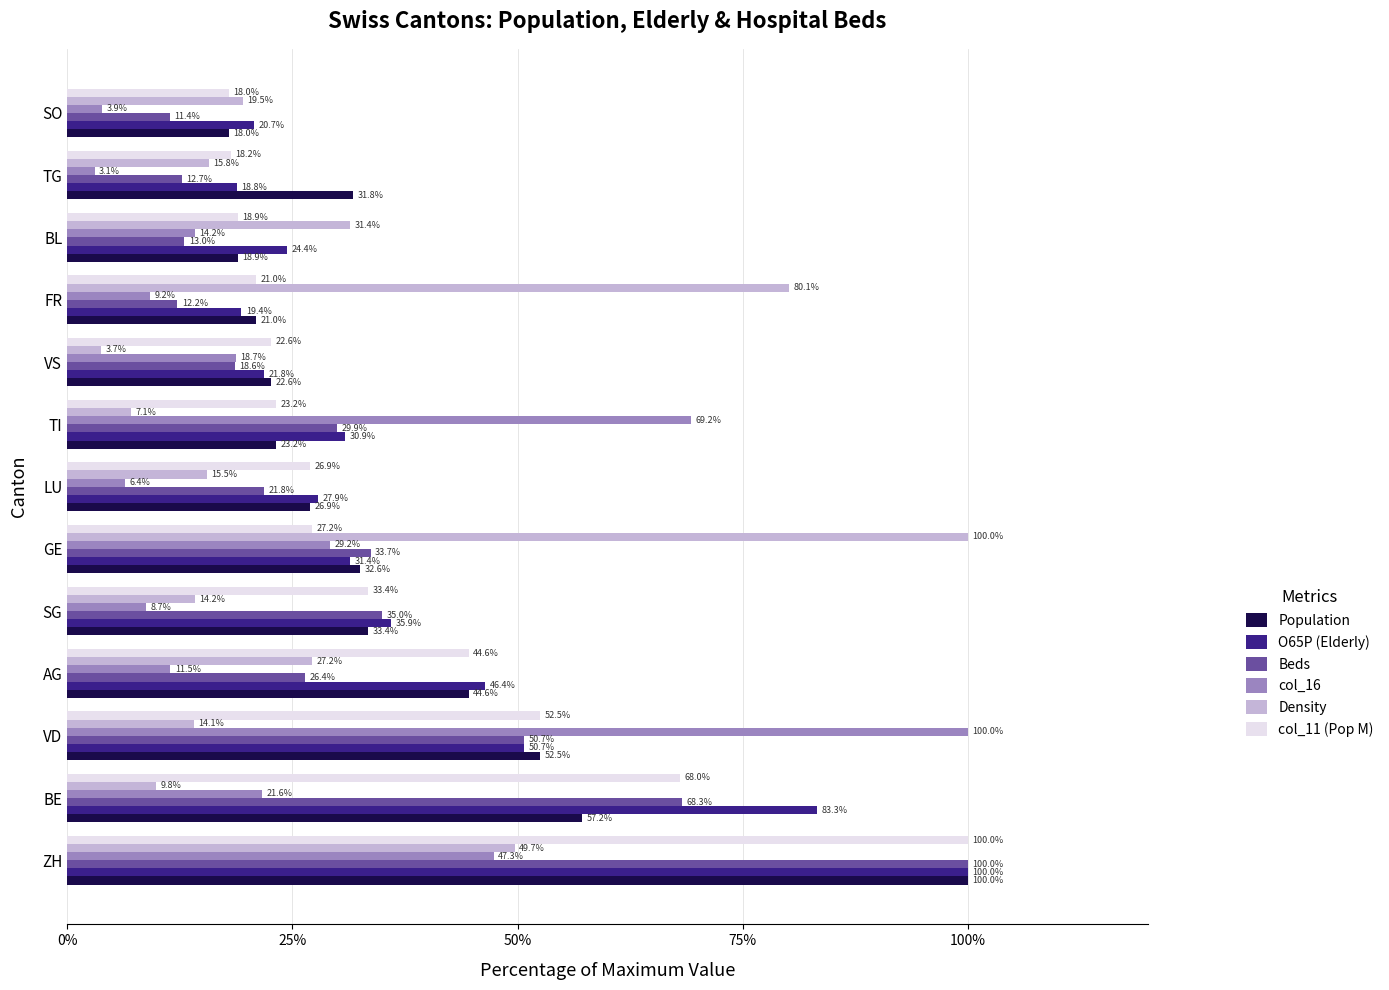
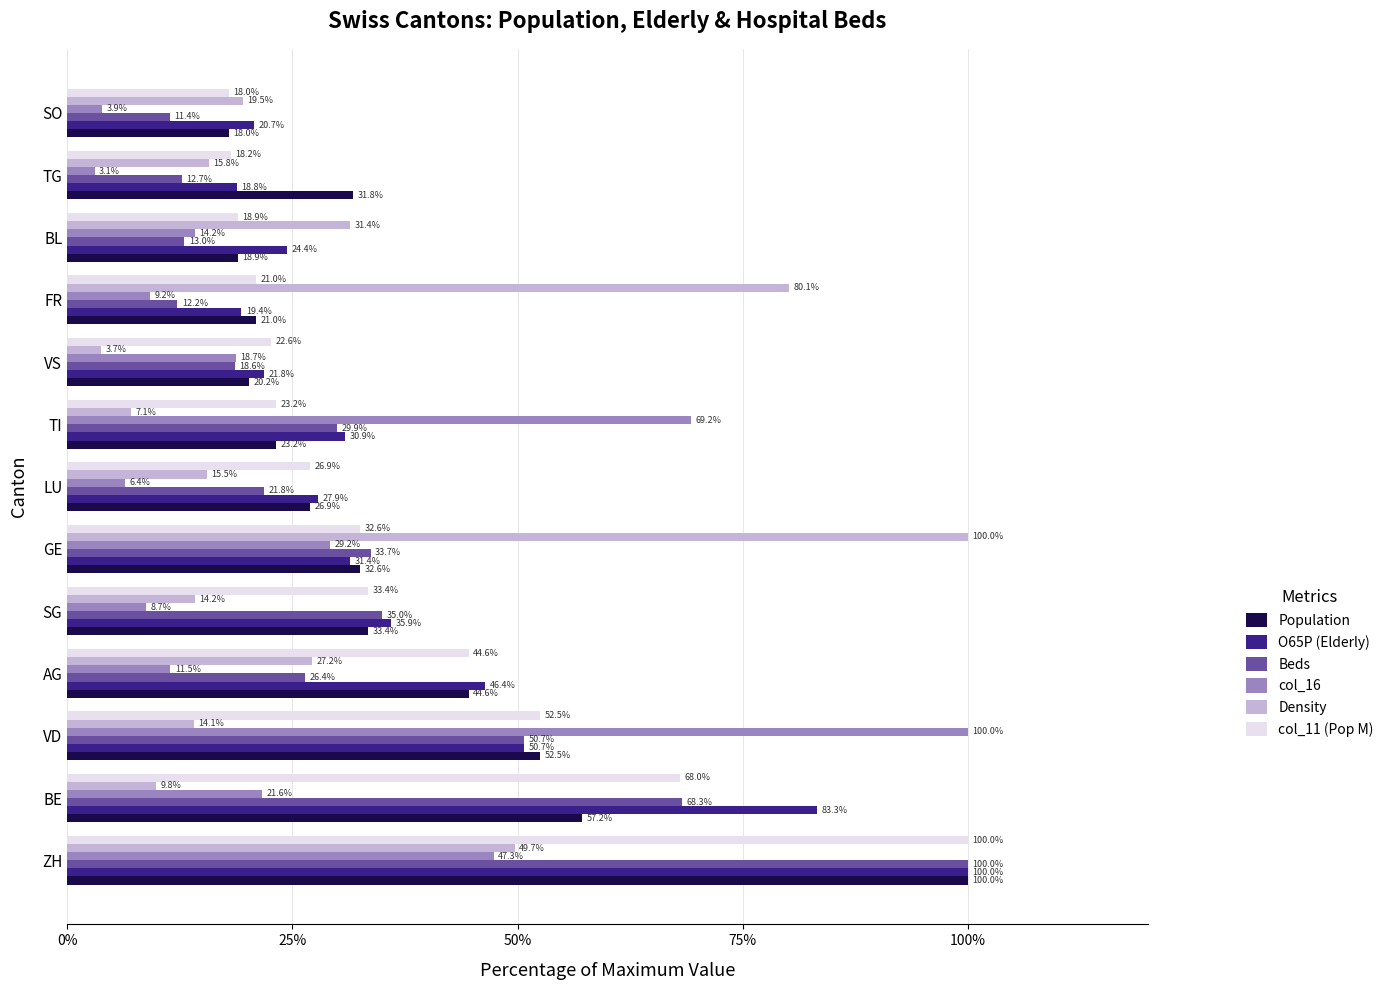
  {
    "Population": {
      "SO": "18.0%",
      "TG": "31.8%",
      "BL": "18.9%",
      "FR": "21.0%",
-     "VS": "22.6%",
+     "VS": "20.2%",
      "TI": "23.2%",
      "LU": "26.9%",
      "GE": "32.6%",
      "SG": "33.4%",
      "AG": "44.6%",
      "VD": "52.5%",
      "BE": "57.2%",
      "ZH": "100.0%"
    },
    "O65P (Elderly)": {
      "SO": "20.7%",
      "TG": "18.8%",
      "BL": "24.4%",
      "FR": "19.4%",
      "VS": "21.8%",
      "TI": "30.9%",
      "LU": "27.9%",
      "GE": "31.4%",
      "SG": "35.9%",
      "AG": "46.4%",
      "VD": "50.7%",
      "BE": "83.3%",
      "ZH": "100.0%"
    },
    "Beds": {
      "SO": "11.4%",
      "TG": "12.7%",
      "BL": "13.0%",
      "FR": "12.2%",
      "VS": "18.6%",
      "TI": "29.9%",
      "LU": "21.8%",
      "GE": "33.7%",
      "SG": "35.0%",
      "AG": "26.4%",
      "VD": "50.7%",
      "BE": "68.3%",
      "ZH": "100.0%"
    },
    "col_16": {
      "SO": "3.9%",
      "TG": "3.1%",
      "BL": "14.2%",
      "FR": "9.2%",
      "VS": "18.7%",
      "TI": "69.2%",
      "LU": "6.4%",
      "GE": "29.2%",
      "SG": "8.7%",
      "AG": "11.5%",
      "VD": "100.0%",
      "BE": "21.6%",
      "ZH": "47.3%"
    },
    "Density": {
      "SO": "19.5%",
      "TG": "15.8%",
      "BL": "31.4%",
      "FR": "80.1%",
      "VS": "3.7%",
      "TI": "7.1%",
      "LU": "15.5%",
      "GE": "100.0%",
      "SG": "14.2%",
      "AG": "27.2%",
      "VD": "14.1%",
      "BE": "9.8%",
      "ZH": "49.7%"
    },
    "col_11 (Pop M)": {
      "SO": "18.0%",
      "TG": "18.2%",
      "BL": "18.9%",
      "FR": "21.0%",
      "VS": "22.6%",
      "TI": "23.2%",
      "LU": "26.9%",
-     "GE": "27.2%",
+     "GE": "32.6%",
      "SG": "33.4%",
      "AG": "44.6%",
      "VD": "52.5%",
      "BE": "68.0%",
      "ZH": "100.0%"
    }
  }
